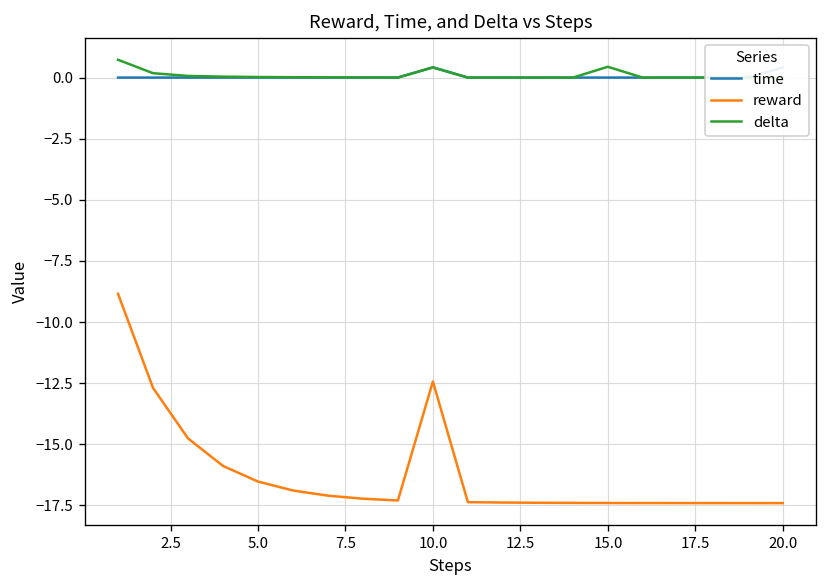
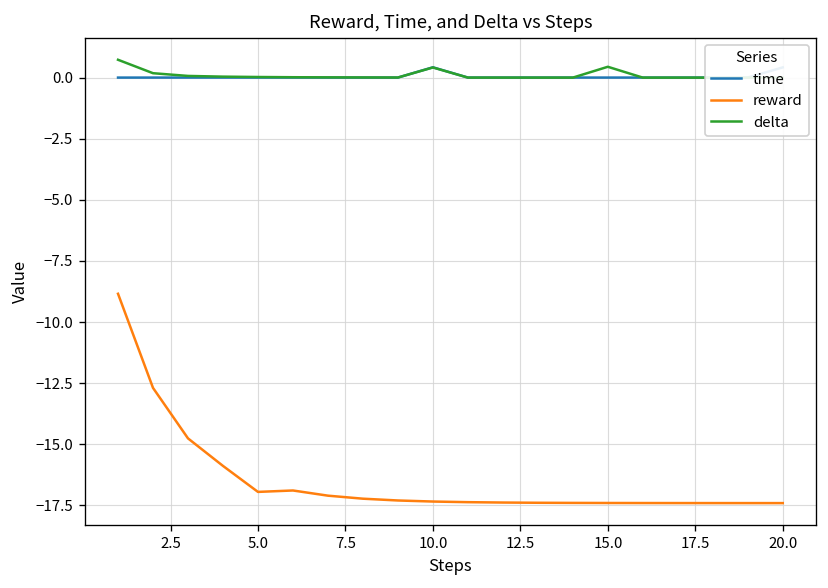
  {
    "time": {
      "15.0": 0.0
    },
    "reward": {
-     "5.0": -16.5,
-     "10.0": -12.4,
+     "5.0": -16.9,
+     "10.0": -17.3,
      "15.0": -17.4,
      "20.0": -17.4
    },
    "delta": {
      "15.0": 0.4
    }
  }
